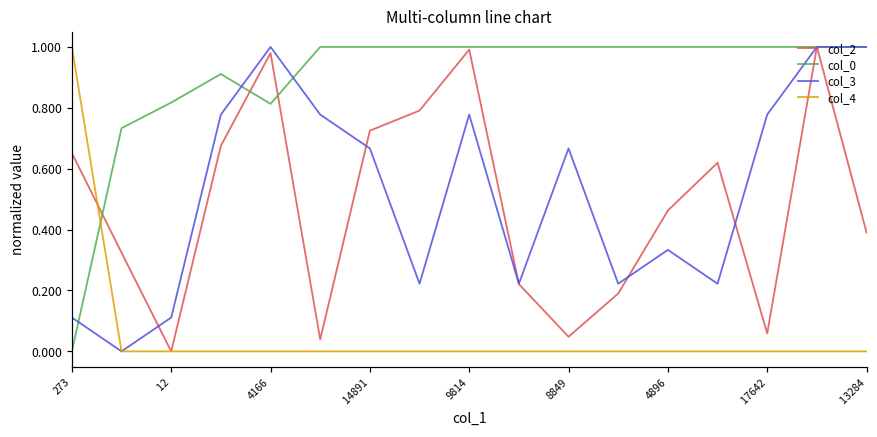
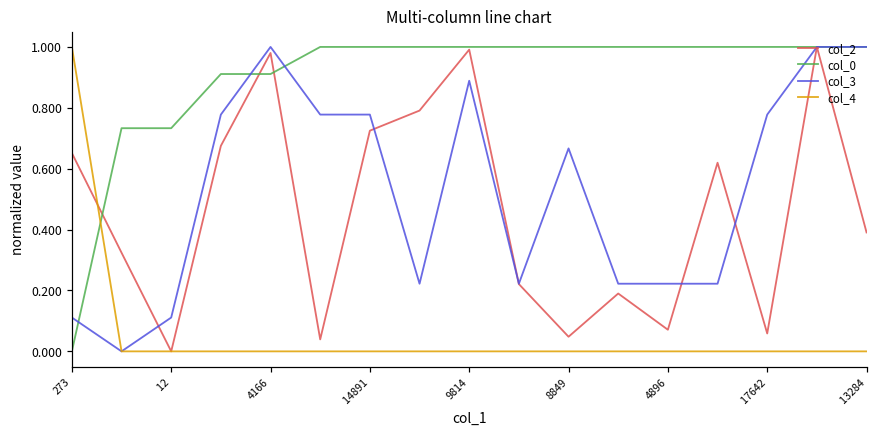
  {
    "col_2": {
      "273": 0.65,
      "4166": 0.98,
      "14891": 0.72,
      "8849": 0.05,
-     "4896": 0.46,
+     "4896": 0.07,
      "17642": 0.06,
      "13284": 0.39
    },
    "col_0": {
      "273": 0.00,
-     "12": 0.82,
-     "4166": 0.81,
+     "12": 0.73,
+     "4166": 0.91,
      "14891": 1.00,
      "8849": 1.00,
      "4896": 1.00,
      "17642": 1.00
    },
    "col_3": {
      "273": 0.11,
      "12": 0.11,
      "4166": 1.00,
-     "14891": 0.67,
-     "9814": 0.78,
+     "14891": 0.78,
+     "9814": 0.89,
      "8849": 0.67,
-     "4896": 0.33,
+     "4896": 0.22,
      "17642": 0.78
    },
    "col_4": {
      "273": 1.00,
      "4166": 0.00,
      "14891": 0.00,
      "9814": 0.00,
      "8849": 0.00,
      "4896": 0.00,
      "17642": 0.00,
      "13284": 0.00
    }
  }
